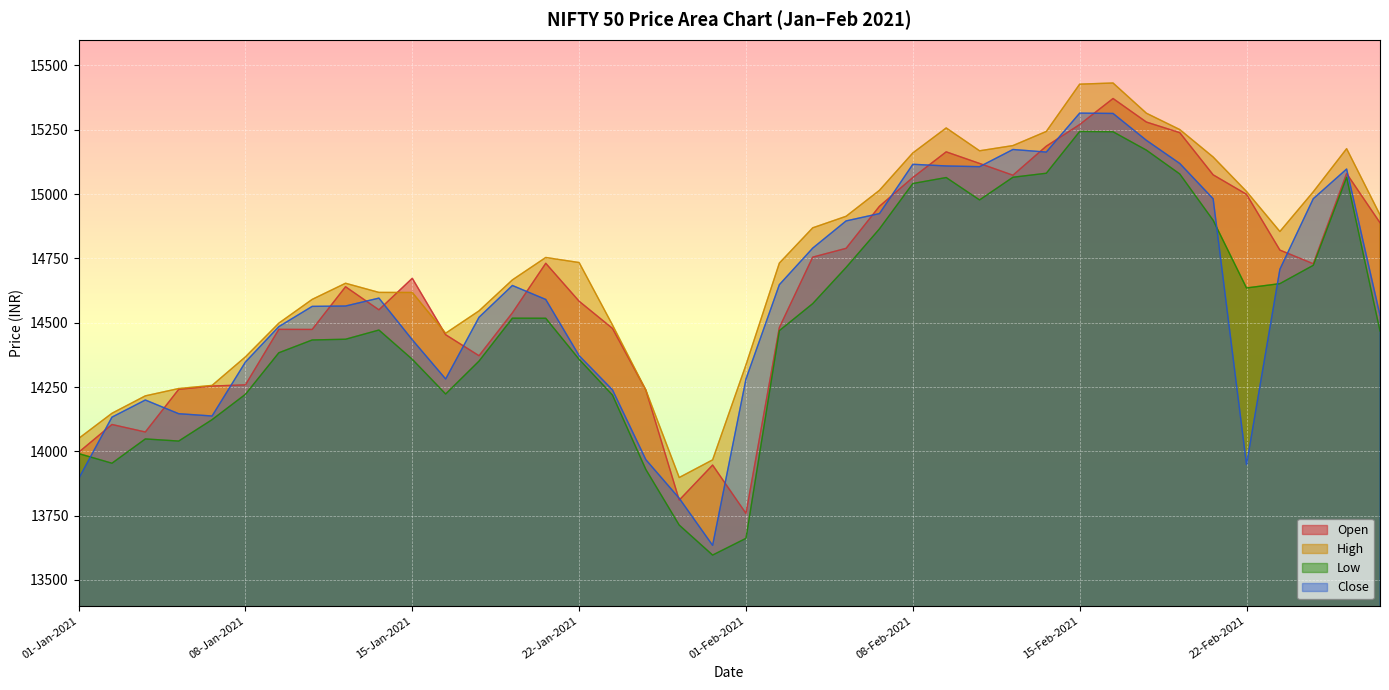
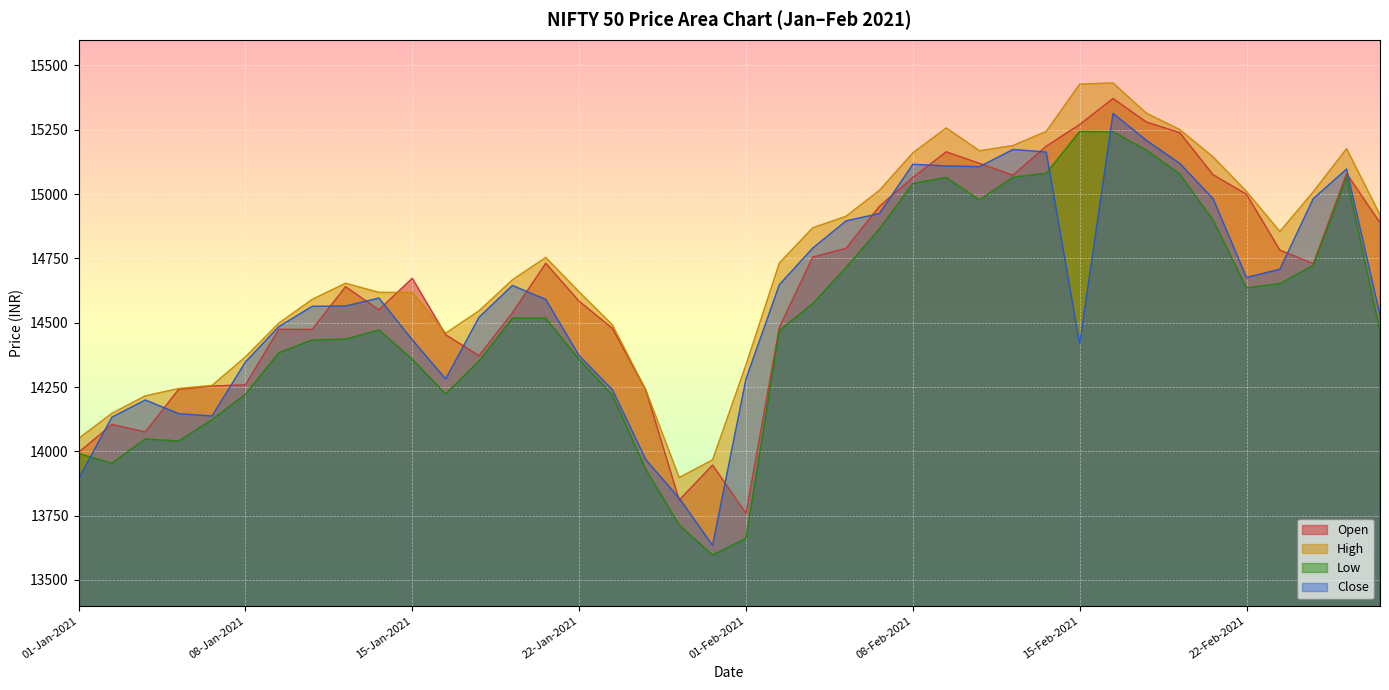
  {
    "Open": {
      "08-Jan-2021": 14260,
      "15-Jan-2021": 14670,
      "22-Jan-2021": 14580,
      "01-Feb-2021": 13760,
      "08-Feb-2021": 15060,
      "15-Feb-2021": 15270,
      "22-Feb-2021": 15000
    },
    "High": {
      "01-Jan-2021": 14050,
      "08-Jan-2021": 14370,
      "15-Jan-2021": 14620,
-     "22-Jan-2021": 14730,
+     "22-Jan-2021": 14620,
      "01-Feb-2021": 14340,
      "08-Feb-2021": 15160,
      "15-Feb-2021": 15430,
      "22-Feb-2021": 15010
    },
    "Low": {
      "08-Jan-2021": 14220,
      "15-Jan-2021": 14360,
      "22-Jan-2021": 14360,
      "01-Feb-2021": 13660,
      "08-Feb-2021": 15040,
      "15-Feb-2021": 15240,
      "22-Feb-2021": 14640
    },
    "Close": {
      "01-Jan-2021": 13890,
      "08-Jan-2021": 14350,
      "15-Jan-2021": 14430,
      "22-Jan-2021": 14370,
      "01-Feb-2021": 14280,
      "08-Feb-2021": 15120,
-     "15-Feb-2021": 15310,
-     "22-Feb-2021": 13950
+     "15-Feb-2021": 14420,
+     "22-Feb-2021": 14680
    }
  }
